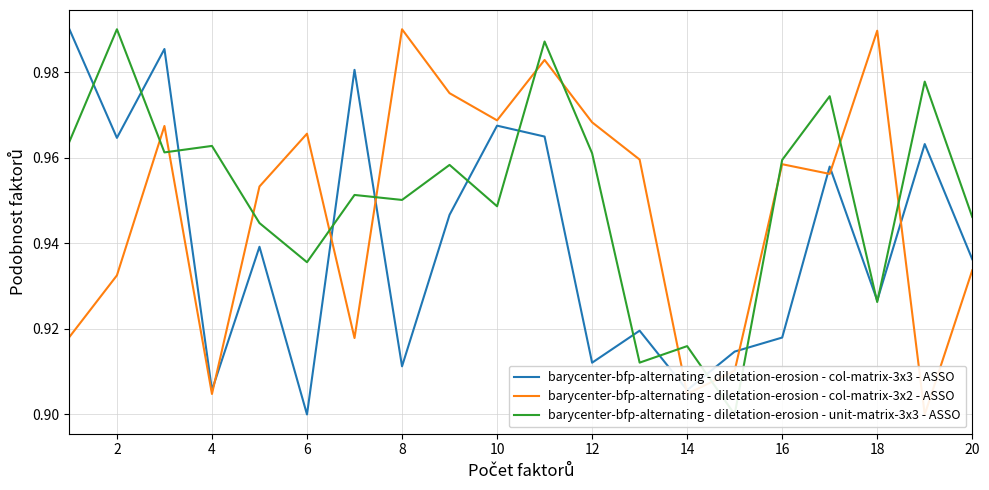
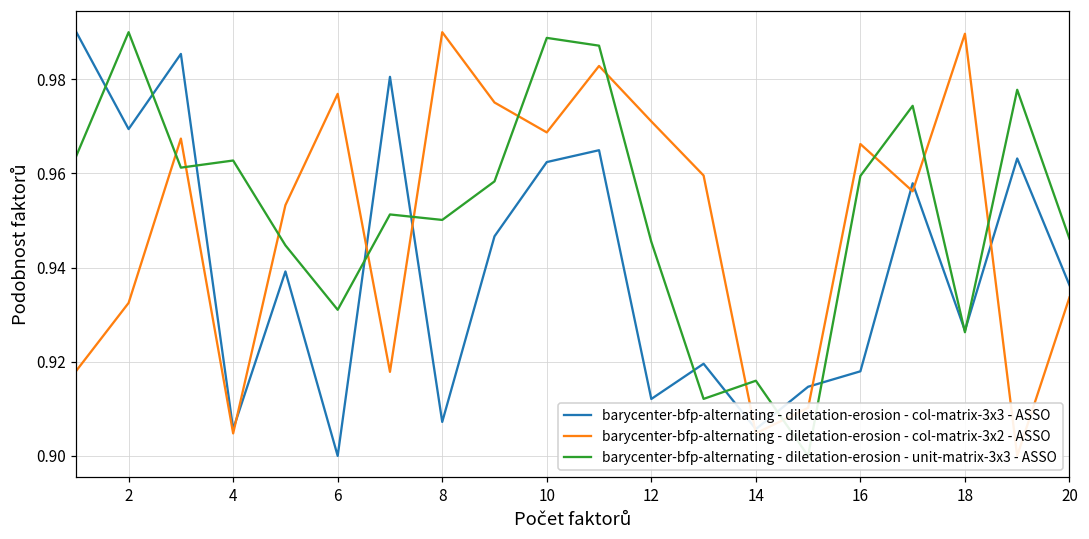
  {
    "barycenter-bfp-alternating - diletation-erosion - col-matrix-3x3 - ASSO": {
-     "2": 0.965,
+     "2": 0.969,
      "4": 0.906,
      "6": 0.900,
-     "8": 0.911,
-     "10": 0.967,
+     "8": 0.907,
+     "10": 0.962,
      "12": 0.912,
      "16": 0.918,
      "20": 0.936
    },
    "barycenter-bfp-alternating - diletation-erosion - col-matrix-3x2 - ASSO": {
      "2": 0.932,
      "4": 0.905,
-     "6": 0.966,
+     "6": 0.977,
      "8": 0.990,
      "10": 0.969,
-     "12": 0.968,
-     "16": 0.958,
+     "12": 0.971,
+     "16": 0.966,
      "18": 0.990,
      "20": 0.934
    },
    "barycenter-bfp-alternating - diletation-erosion - unit-matrix-3x3 - ASSO": {
      "2": 0.990,
      "4": 0.963,
-     "6": 0.936,
+     "6": 0.931,
      "8": 0.950,
-     "10": 0.949,
-     "12": 0.961,
+     "10": 0.989,
+     "12": 0.945,
      "14": 0.916,
      "16": 0.959,
      "20": 0.946
    }
  }
